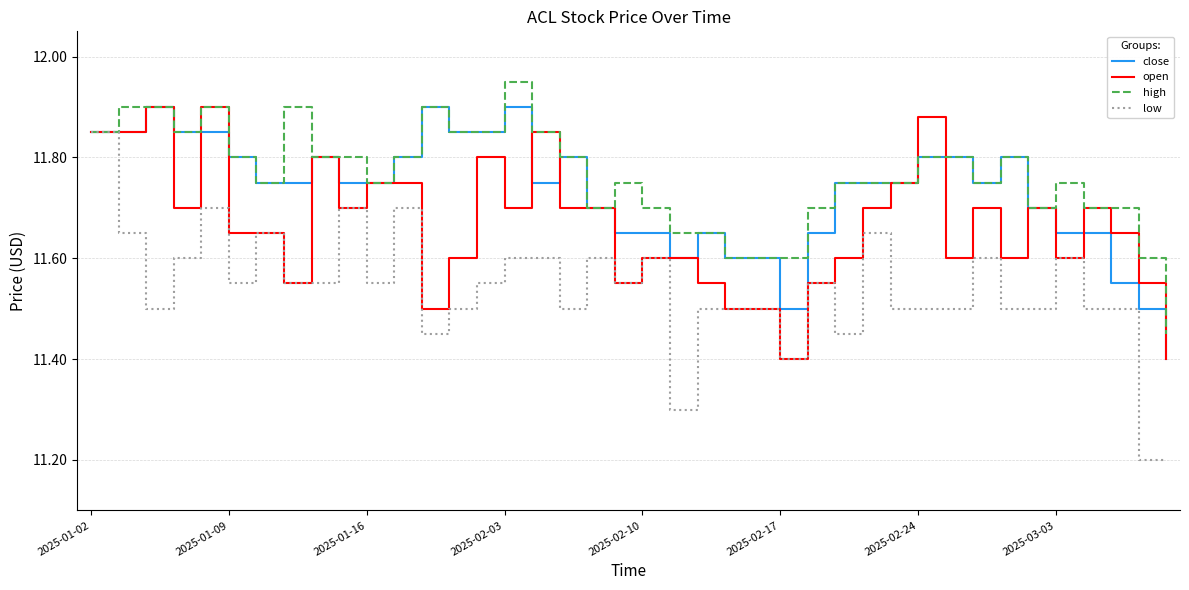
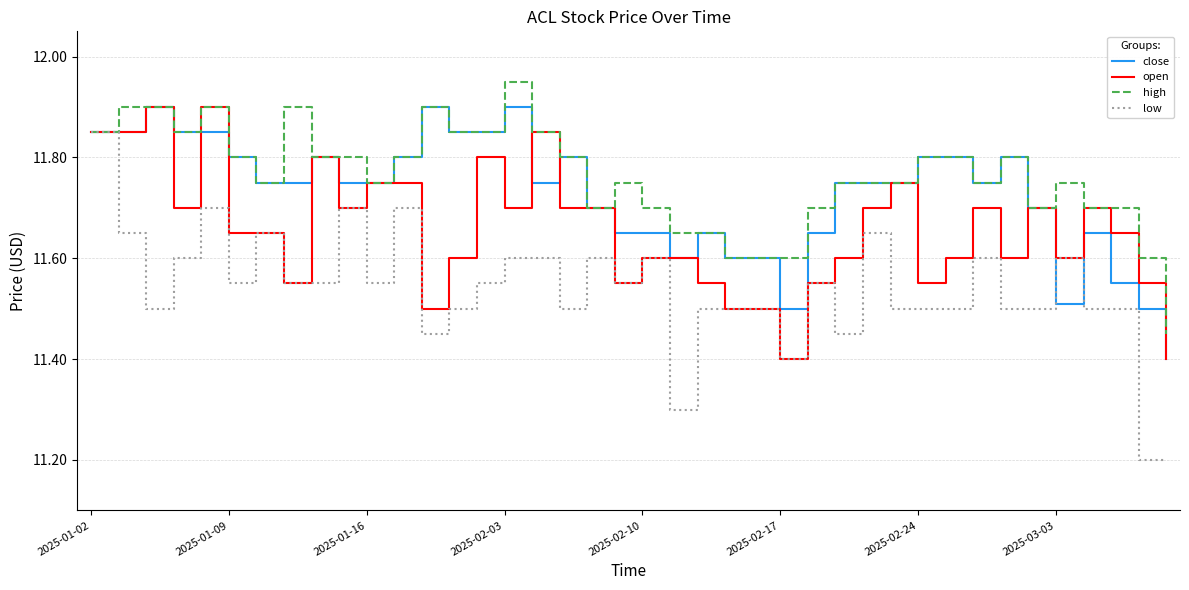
  {
    "close": {
      "2025-02-03": 11.90,
      "2025-02-10": 11.65,
      "2025-02-17": 11.50,
-     "2025-03-03": 11.65
+     "2025-03-03": 11.51
    },
    "open": {
      "2025-01-09": 11.65,
      "2025-02-03": 11.70,
-     "2025-02-24": 11.88
+     "2025-02-24": 11.55
    },
    "high": {
      "2025-02-03": 11.95,
      "2025-02-10": 11.70,
      "2025-02-17": 11.60,
      "2025-03-03": 11.75
    },
    "low": {
      "2025-01-09": 11.55,
      "2025-01-16": 11.55,
      "2025-02-03": 11.60,
      "2025-02-24": 11.50
    }
  }
